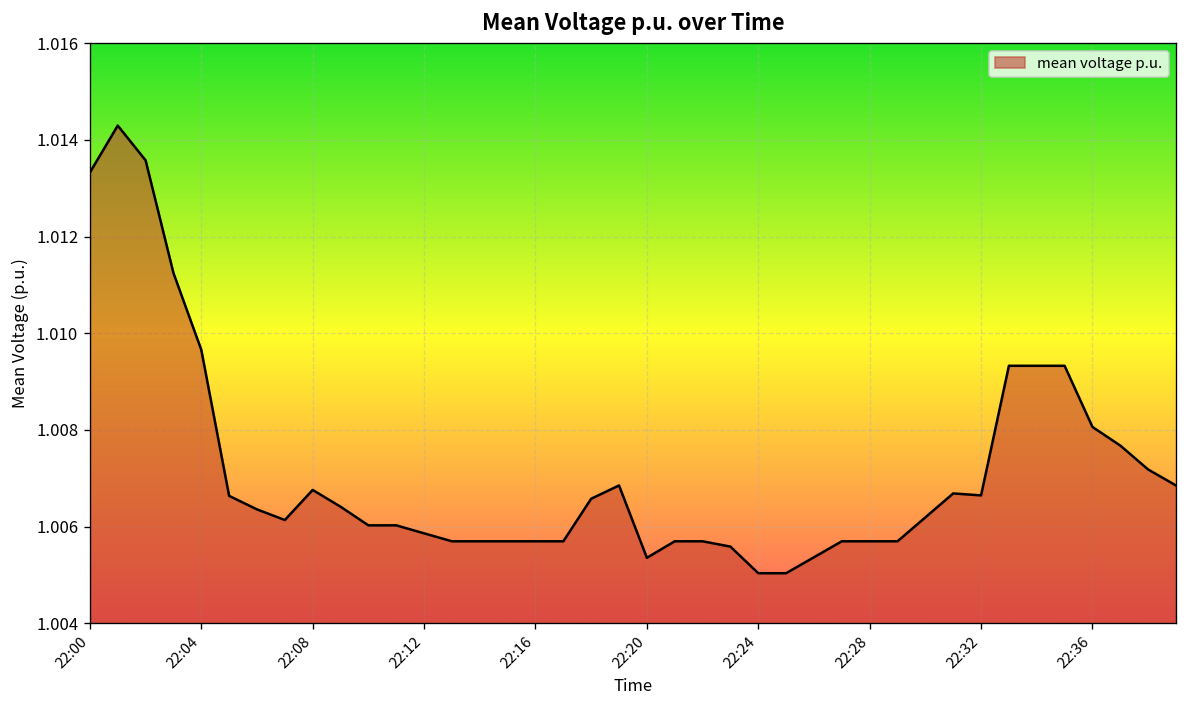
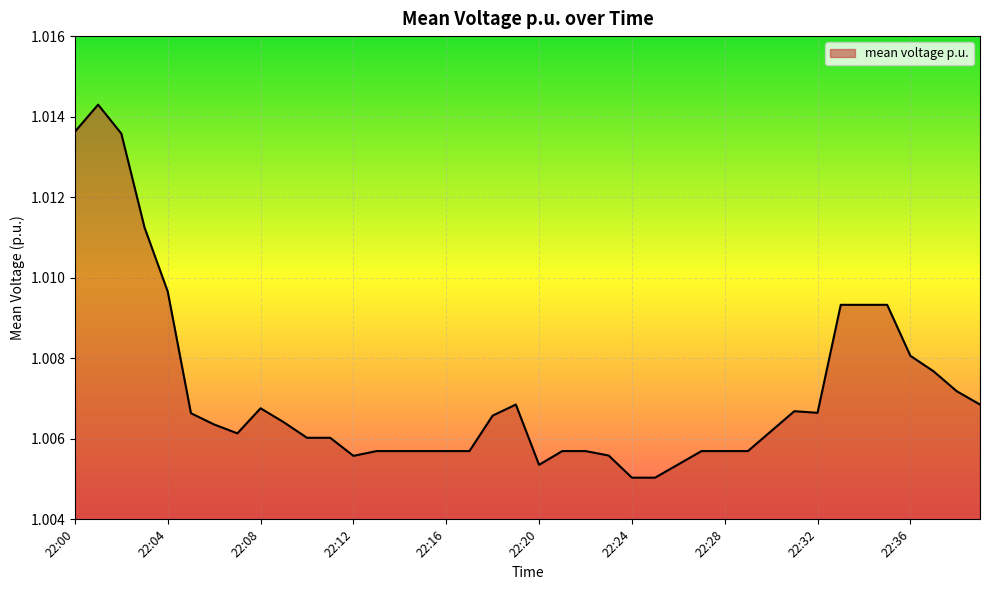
  {
-   "22:00": 1.0133,
+   "22:00": 1.0136,
    "22:04": 1.0097,
    "22:08": 1.0068,
-   "22:12": 1.0059,
+   "22:12": 1.0056,
    "22:16": 1.0057,
    "22:20": 1.0054,
    "22:24": 1.0050,
    "22:28": 1.0057,
    "22:32": 1.0066,
    "22:36": 1.0081
  }
